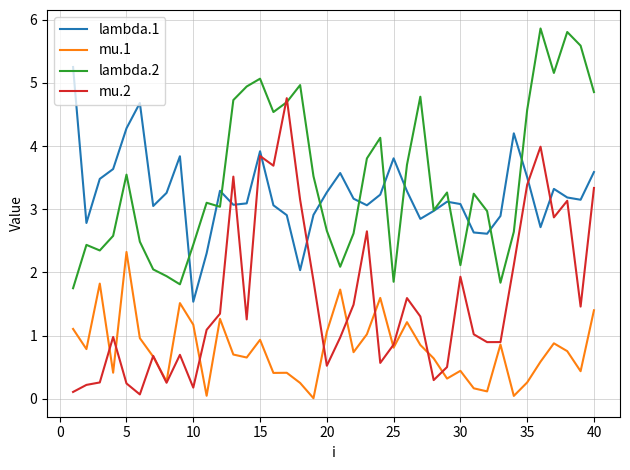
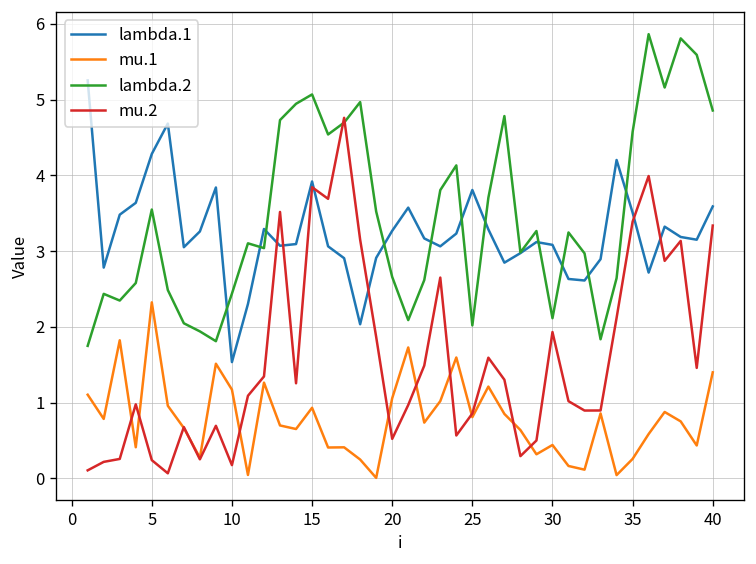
  {
    "lambda.1": {
      "5": 4.3,
      "10": 1.5,
      "15": 3.9,
      "20": 3.3,
      "25": 3.8,
      "30": 3.1,
      "35": 3.5,
      "40": 3.6
    },
    "mu.1": {
      "5": 2.3,
      "10": 1.2,
      "15": 0.9,
      "20": 1.1,
      "25": 0.8,
      "30": 0.4,
      "35": 0.3,
      "40": 1.4
    },
    "lambda.2": {
      "5": 3.5,
      "10": 2.4,
      "15": 5.1,
      "20": 2.7,
-     "25": 1.9,
+     "25": 2.0,
      "30": 2.1,
      "35": 4.6,
      "40": 4.9
    },
    "mu.2": {
      "5": 0.2,
      "10": 0.2,
      "15": 3.8,
      "20": 0.5,
      "25": 0.9,
      "30": 1.9,
      "35": 3.4,
      "40": 3.3
    }
  }
